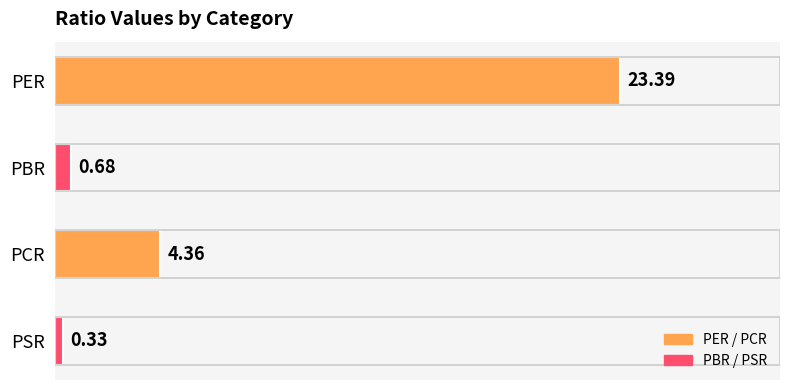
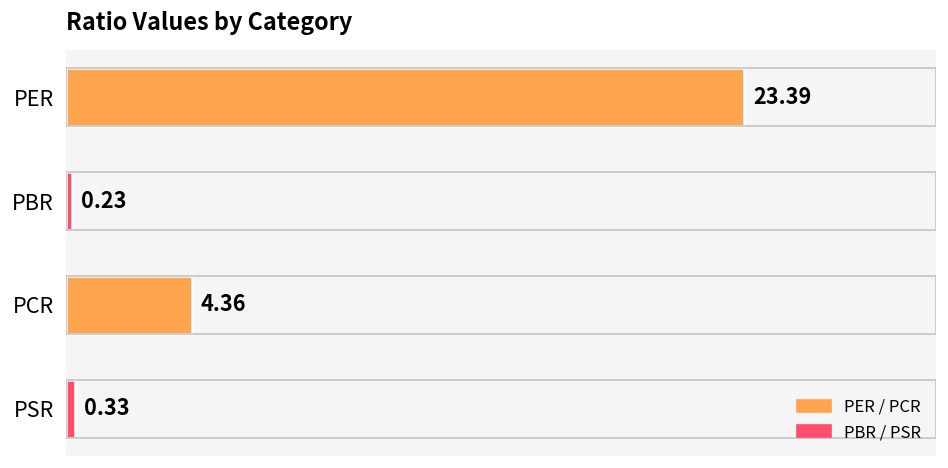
  {
    "PER": 23.39,
-   "PBR": 0.68,
+   "PBR": 0.23,
    "PCR": 4.36,
    "PSR": 0.33
  }
